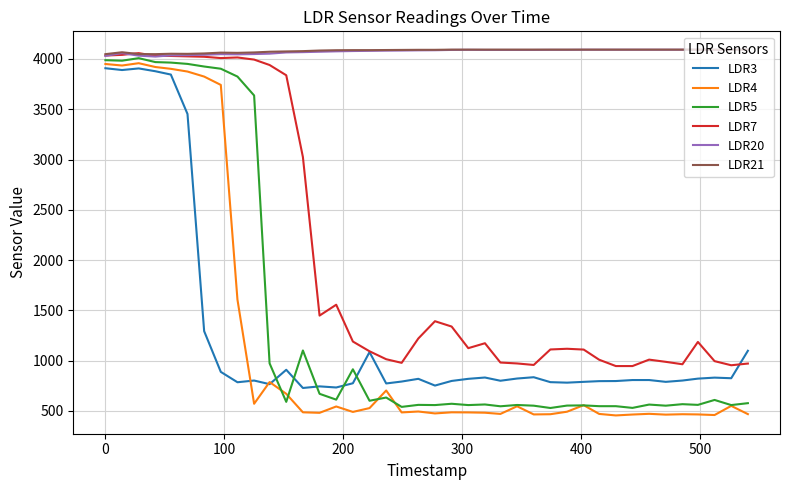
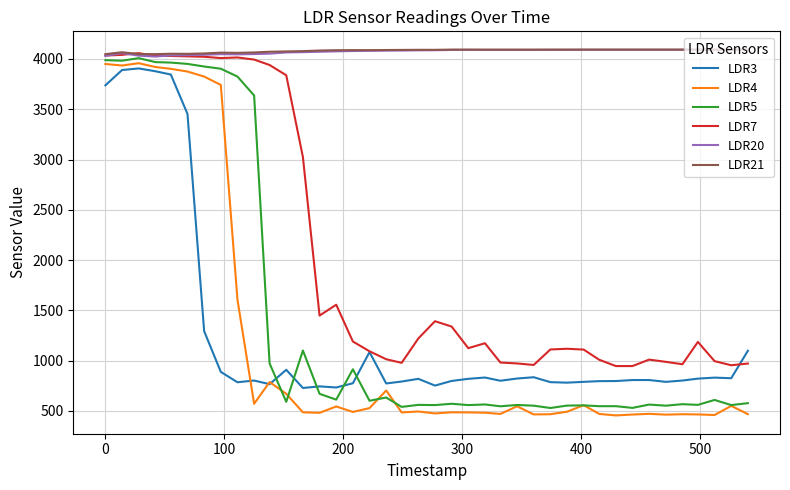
  {
    "LDR3": {
-     "0": 3910
+     "0": 3740
    },
    "LDR4": {
      "0": 3950
    },
    "LDR5": {
      "0": 3990
    }
  }
